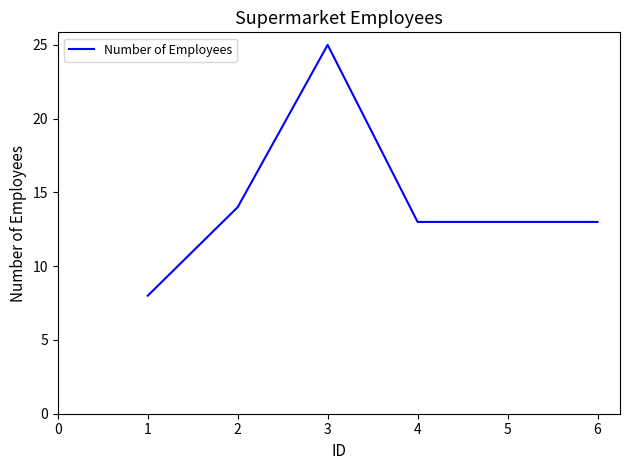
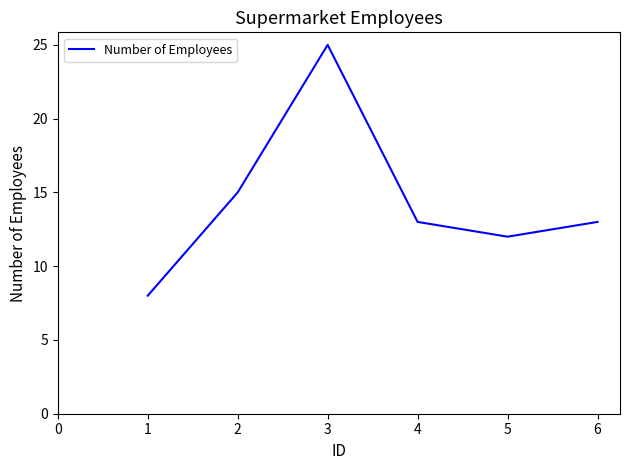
  {
    "1": 8,
-   "2": 14,
+   "2": 15,
    "3": 25,
    "4": 13,
-   "5": 13,
+   "5": 12,
    "6": 13
  }
